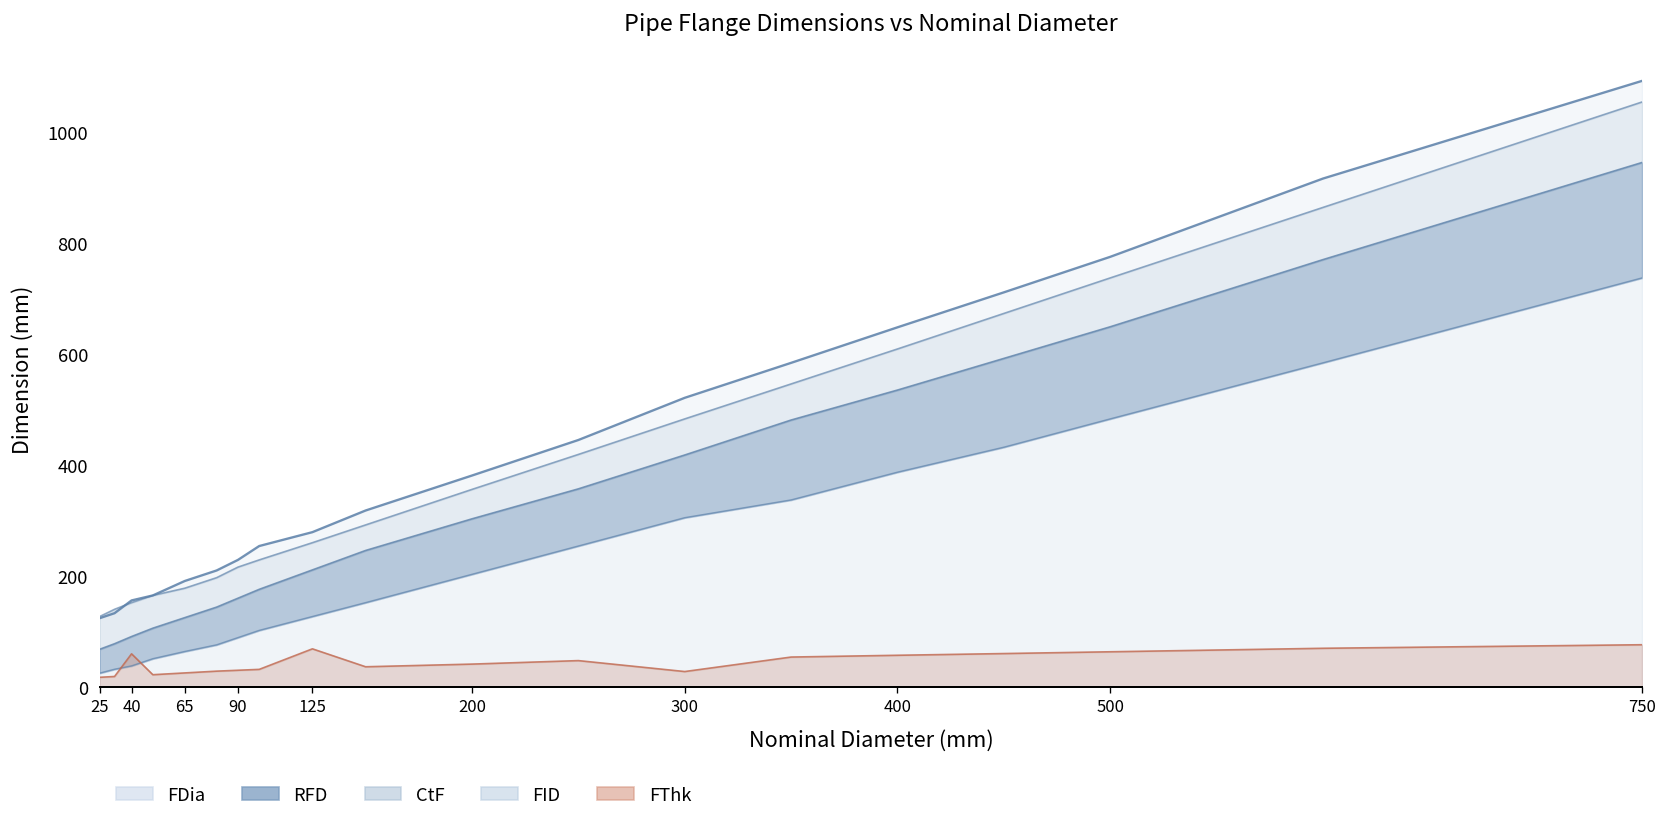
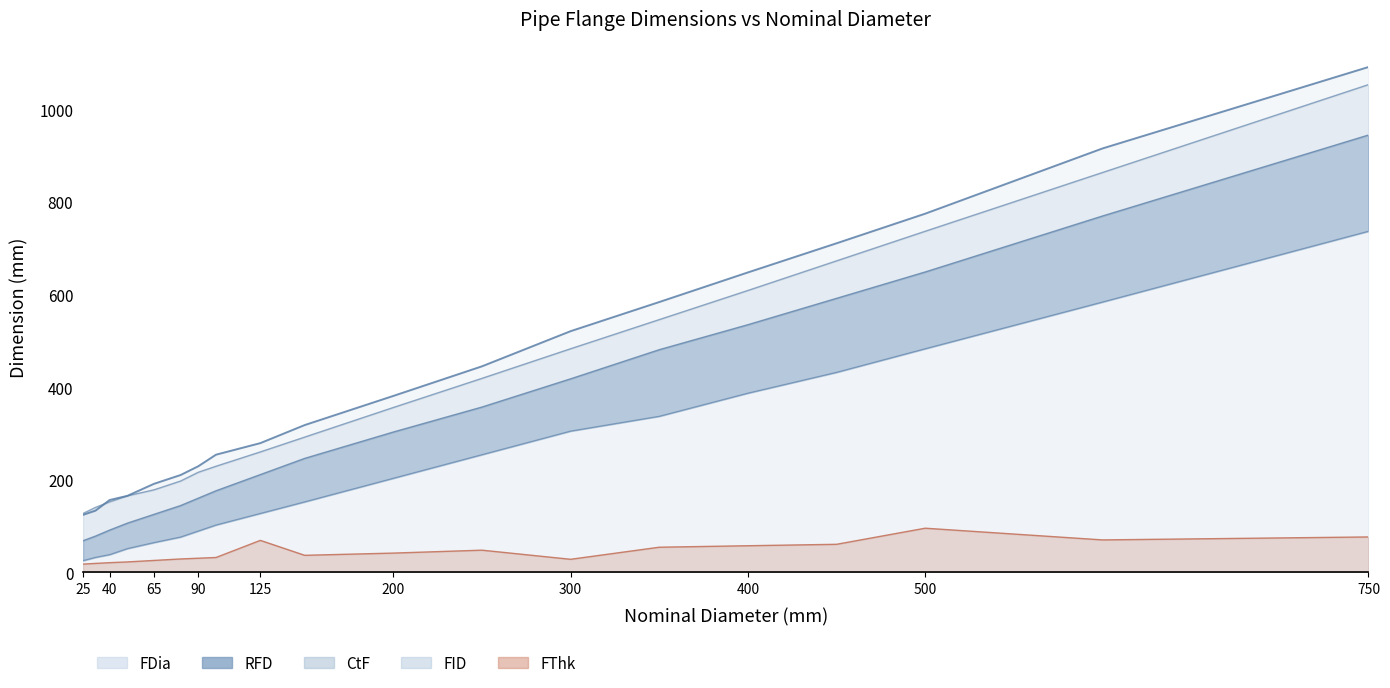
  {
    "FThk": {
      "25": 20,
-     "40": 60,
+     "40": 20,
      "65": 30,
      "90": 30,
      "125": 70,
      "200": 40,
      "300": 30,
      "400": 60,
-     "500": 60,
+     "500": 100,
      "750": 80
    }
  }
